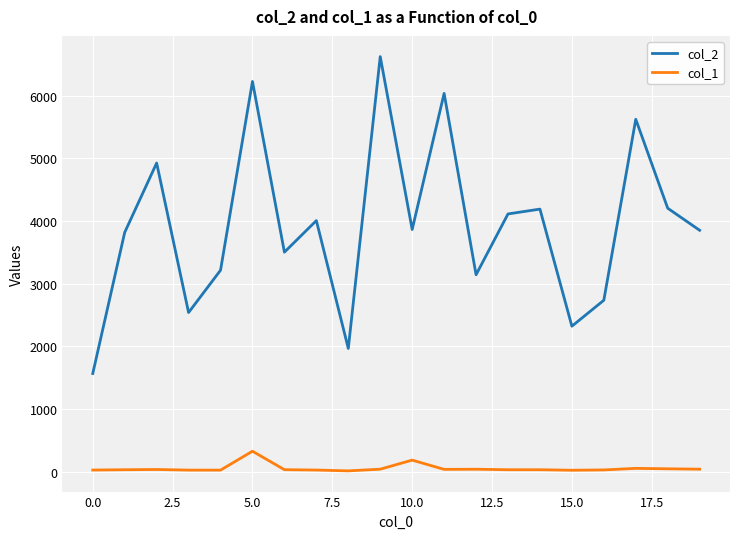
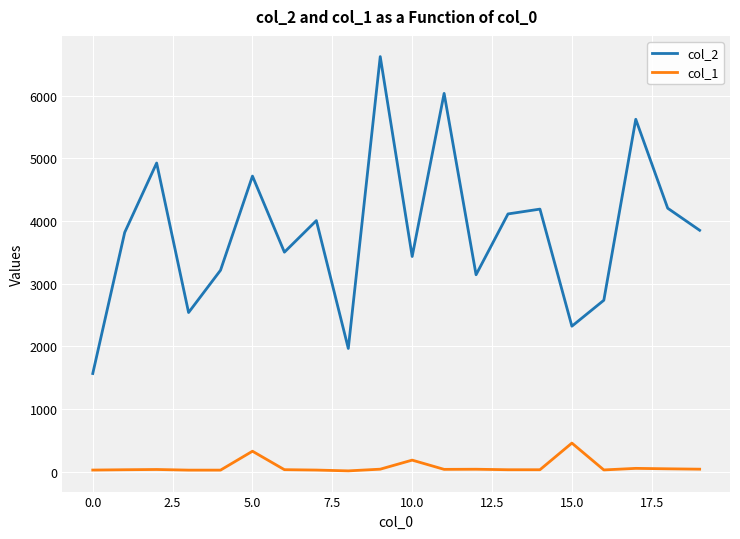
  {
    "col_2": {
      "0.0": 1600,
-     "5.0": 6200,
-     "10.0": 3900,
+     "5.0": 4700,
+     "10.0": 3400,
      "15.0": 2300
    },
    "col_1": {
      "0.0": 0,
      "5.0": 300,
      "10.0": 200,
-     "15.0": 0
+     "15.0": 500
    }
  }
